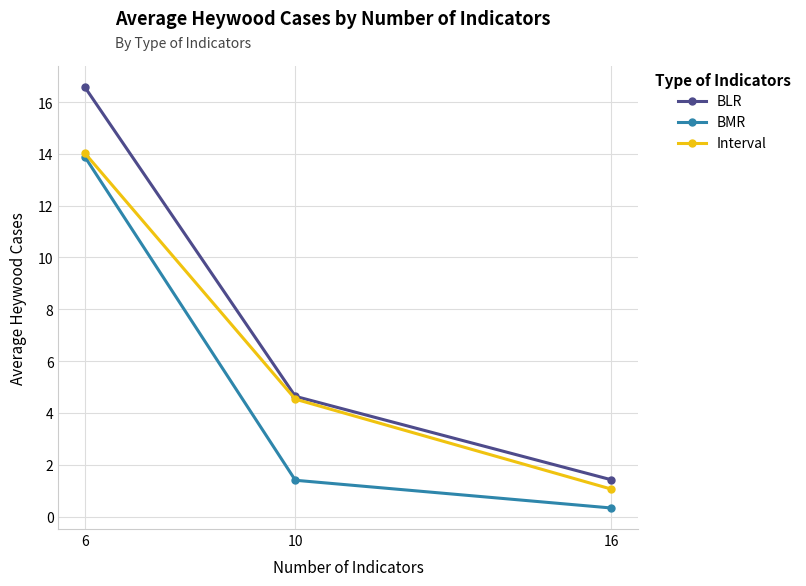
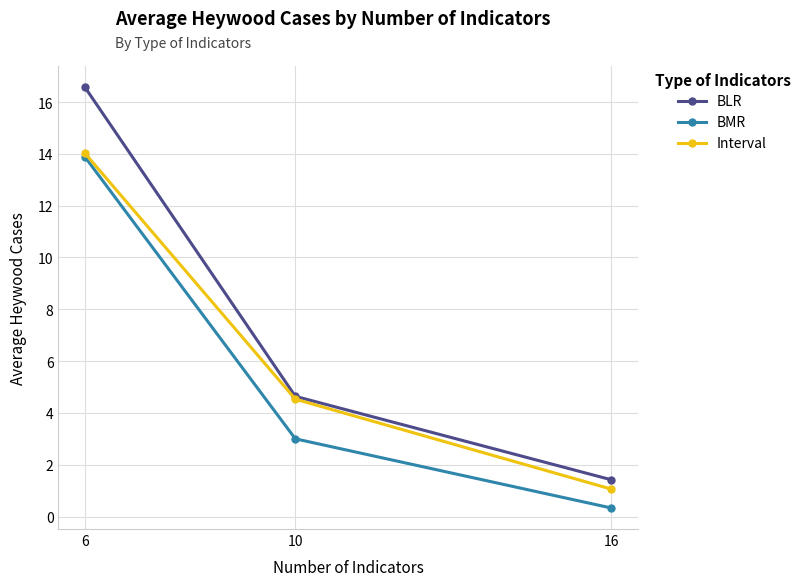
  {
    "BLR": {
      "6": 16.6,
      "10": 4.6,
      "16": 1.4
    },
    "BMR": {
      "6": 13.9,
-     "10": 1.4,
+     "10": 3.0,
      "16": 0.3
    },
    "Interval": {
      "6": 14.0,
      "10": 4.5,
      "16": 1.1
    }
  }
